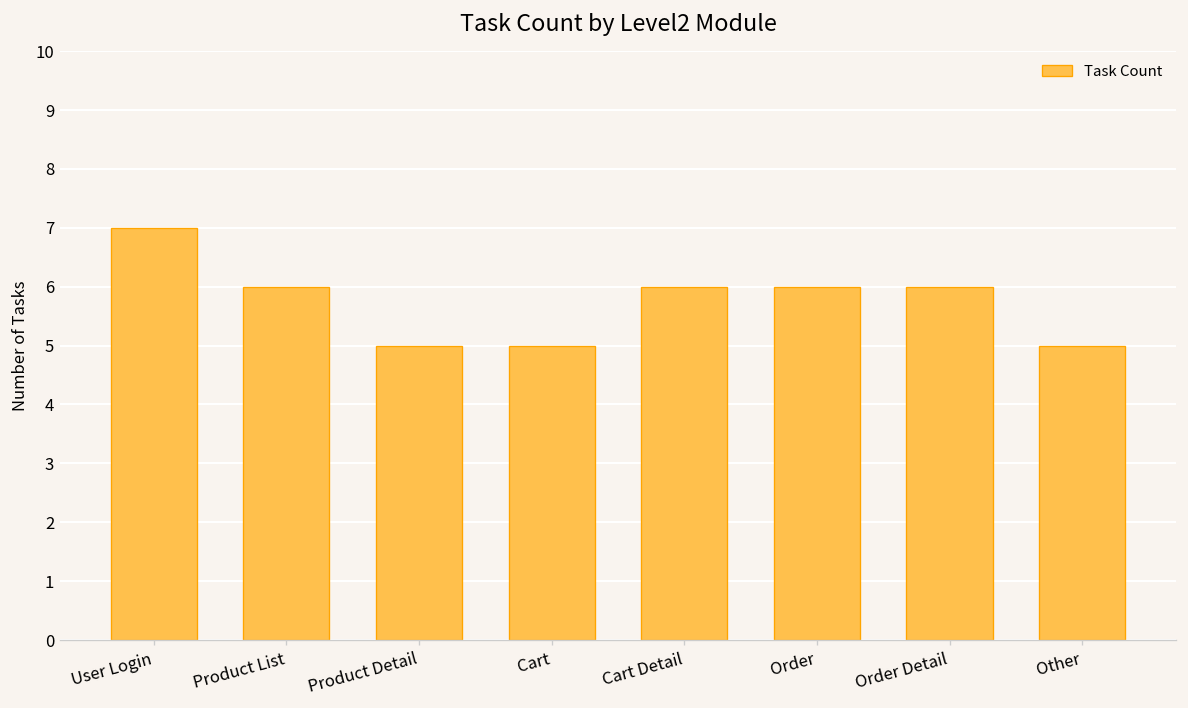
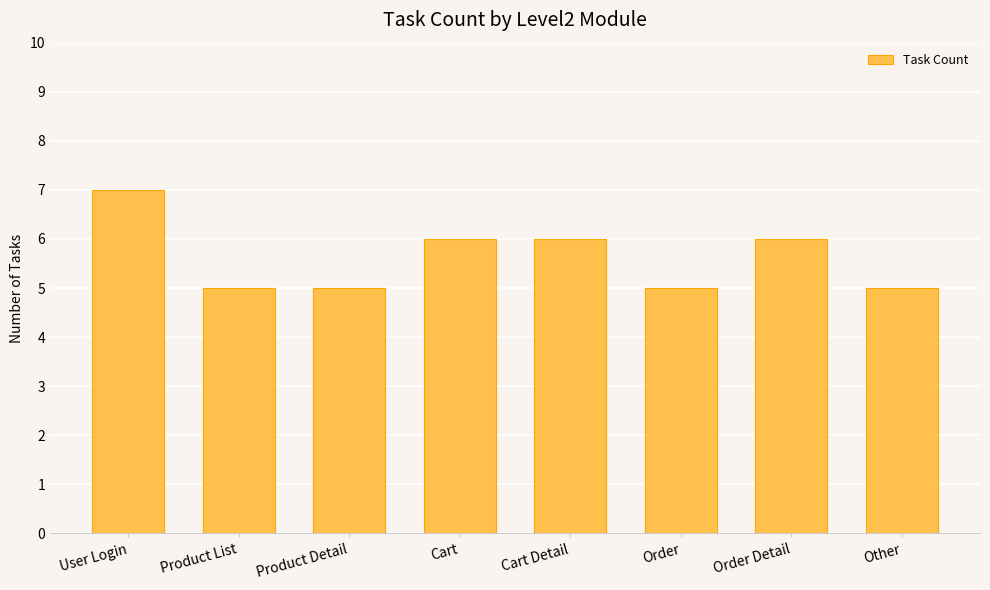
  {
    "User Login": 7,
-   "Product List": 6,
+   "Product List": 5,
    "Product Detail": 5,
-   "Cart": 5,
+   "Cart": 6,
    "Cart Detail": 6,
-   "Order": 6,
+   "Order": 5,
    "Order Detail": 6,
    "Other": 5
  }
